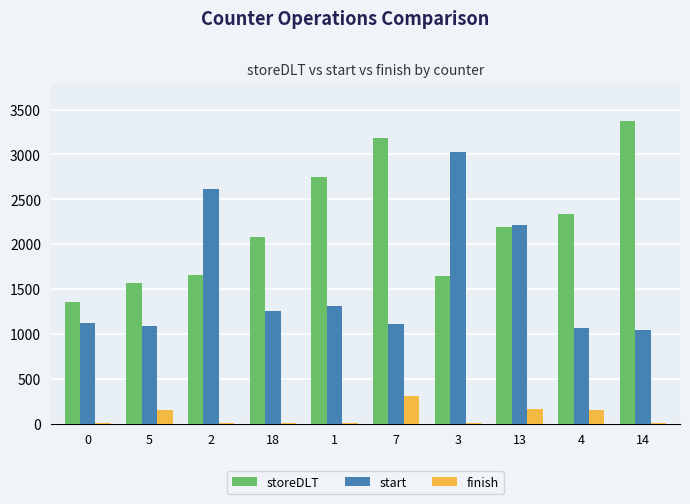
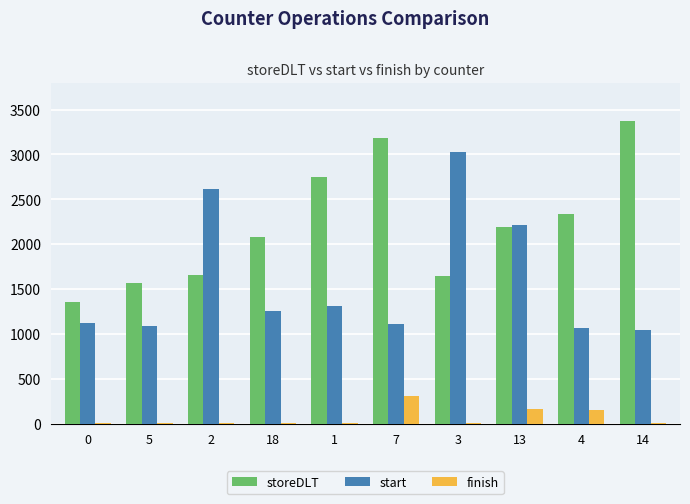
  {
    "storeDLT": {
      "0": 1400,
      "5": 1600,
      "2": 1700,
      "18": 2100,
      "1": 2800,
      "7": 3200,
      "3": 1600,
      "13": 2200,
      "4": 2300,
      "14": 3400
    },
    "start": {
      "0": 1100,
      "5": 1100,
      "2": 2600,
      "18": 1300,
      "1": 1300,
      "7": 1100,
      "3": 3000,
      "13": 2200,
      "4": 1100,
      "14": 1000
    },
    "finish": {
-     "5": 200,
+     "5": 0,
      "7": 300,
      "13": 200,
      "4": 200
    }
  }
